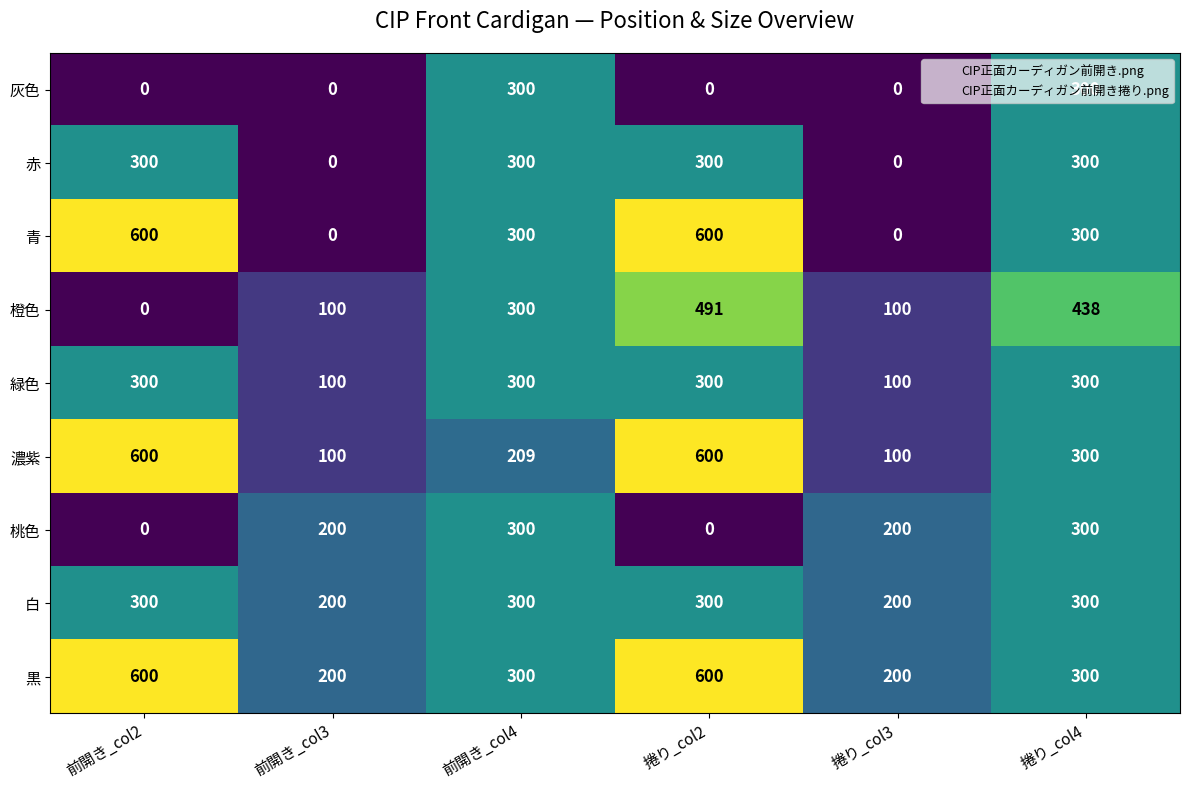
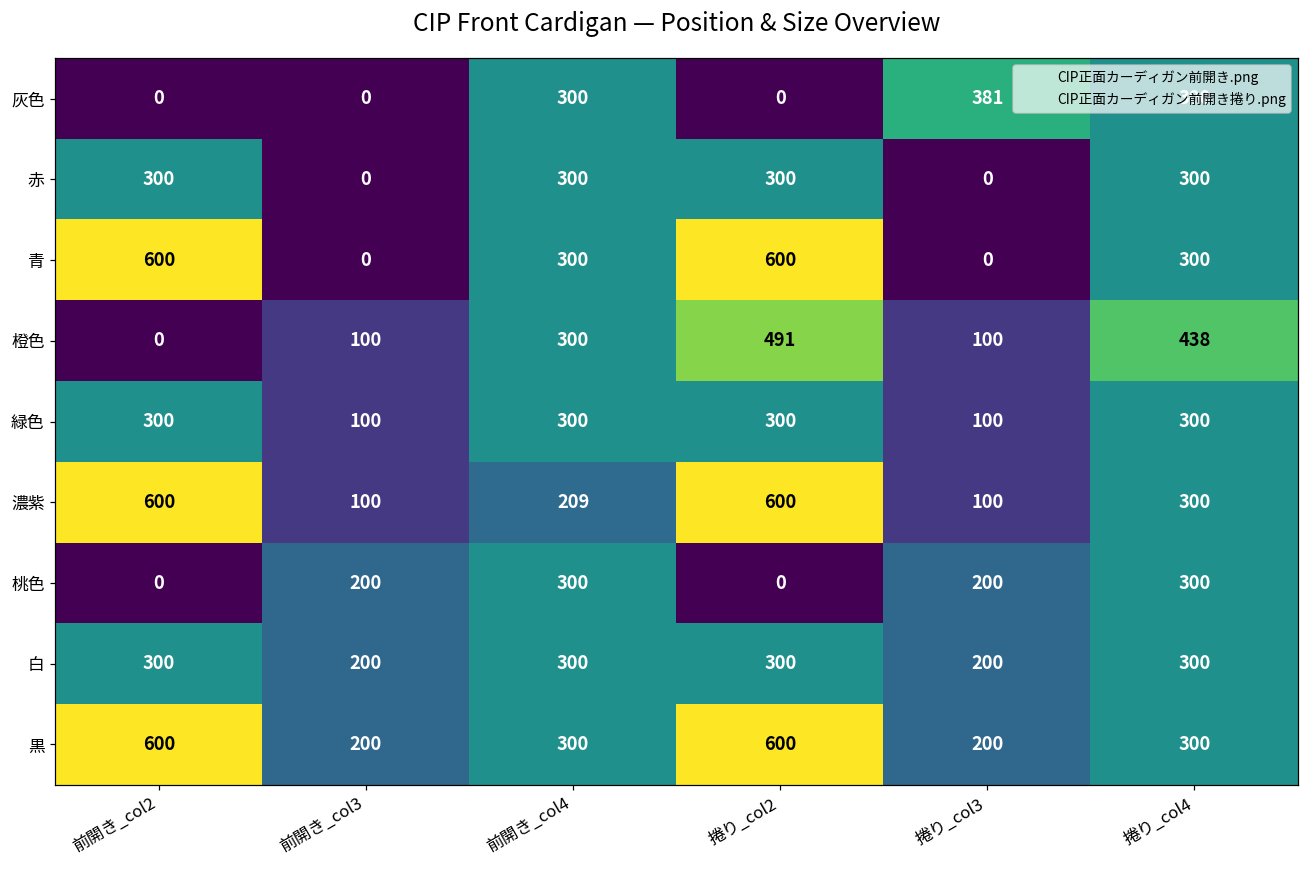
  {
    "灰色": {
      "前開き_col2": 0,
      "前開き_col3": 0,
      "前開き_col4": 300,
      "捲り_col2": 0,
-     "捲り_col3": 0
+     "捲り_col3": 381
    },
    "赤": {
      "前開き_col2": 300,
      "前開き_col3": 0,
      "前開き_col4": 300,
      "捲り_col2": 300,
      "捲り_col3": 0,
      "捲り_col4": 300
    },
    "青": {
      "前開き_col2": 600,
      "前開き_col3": 0,
      "前開き_col4": 300,
      "捲り_col2": 600,
      "捲り_col3": 0,
      "捲り_col4": 300
    },
    "橙色": {
      "前開き_col2": 0,
      "前開き_col3": 100,
      "前開き_col4": 300,
      "捲り_col2": 491,
      "捲り_col3": 100,
      "捲り_col4": 438
    },
    "緑色": {
      "前開き_col2": 300,
      "前開き_col3": 100,
      "前開き_col4": 300,
      "捲り_col2": 300,
      "捲り_col3": 100,
      "捲り_col4": 300
    },
    "濃紫": {
      "前開き_col2": 600,
      "前開き_col3": 100,
      "前開き_col4": 209,
      "捲り_col2": 600,
      "捲り_col3": 100,
      "捲り_col4": 300
    },
    "桃色": {
      "前開き_col2": 0,
      "前開き_col3": 200,
      "前開き_col4": 300,
      "捲り_col2": 0,
      "捲り_col3": 200,
      "捲り_col4": 300
    },
    "白": {
      "前開き_col2": 300,
      "前開き_col3": 200,
      "前開き_col4": 300,
      "捲り_col2": 300,
      "捲り_col3": 200,
      "捲り_col4": 300
    },
    "黒": {
      "前開き_col2": 600,
      "前開き_col3": 200,
      "前開き_col4": 300,
      "捲り_col2": 600,
      "捲り_col3": 200,
      "捲り_col4": 300
    }
  }
